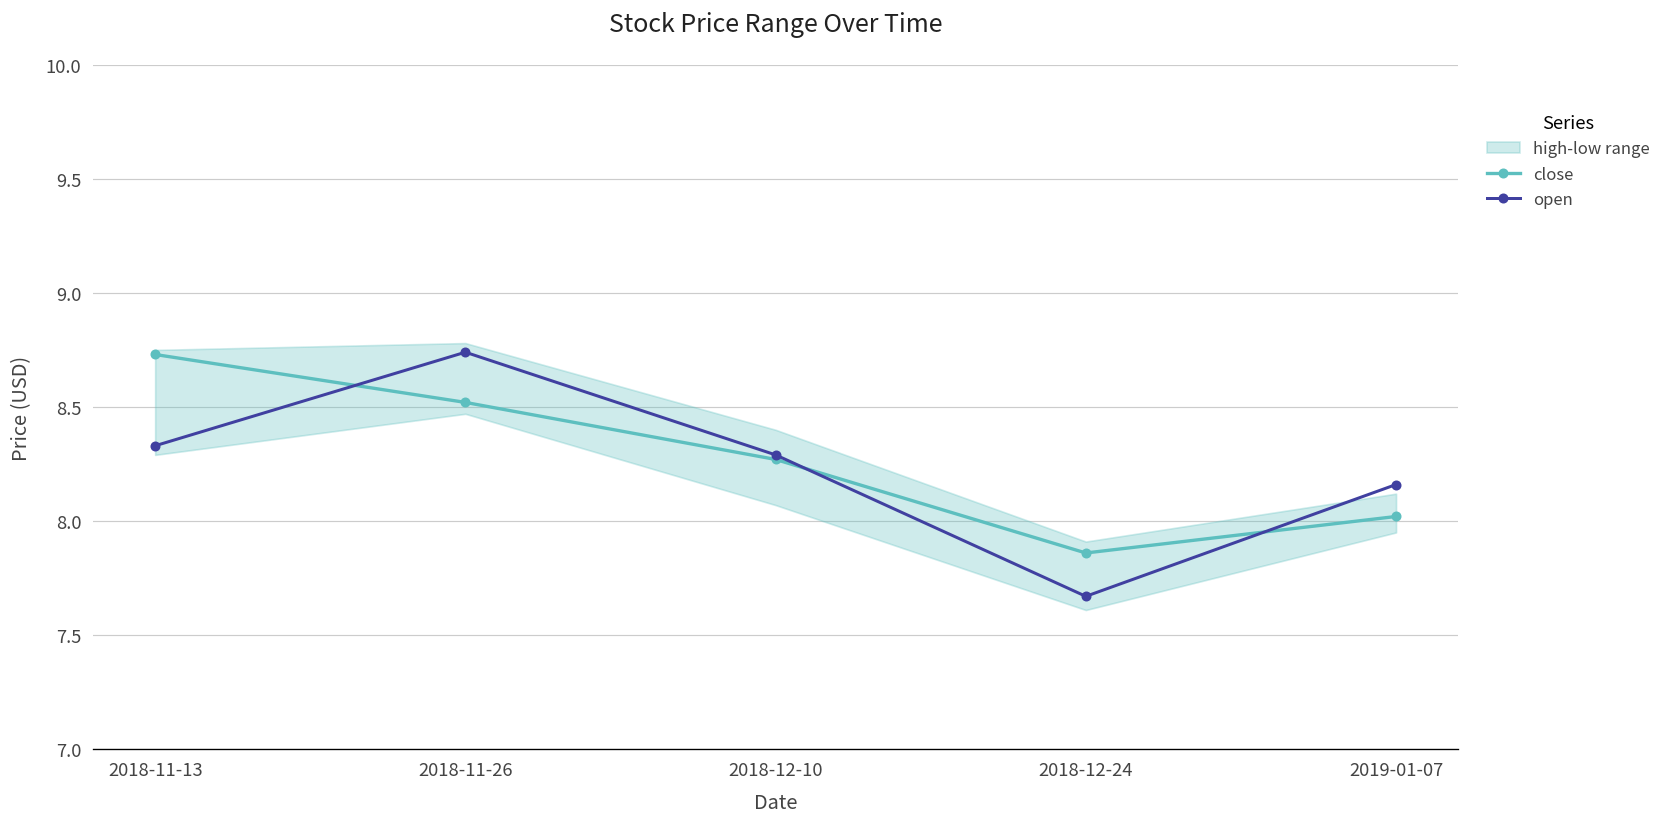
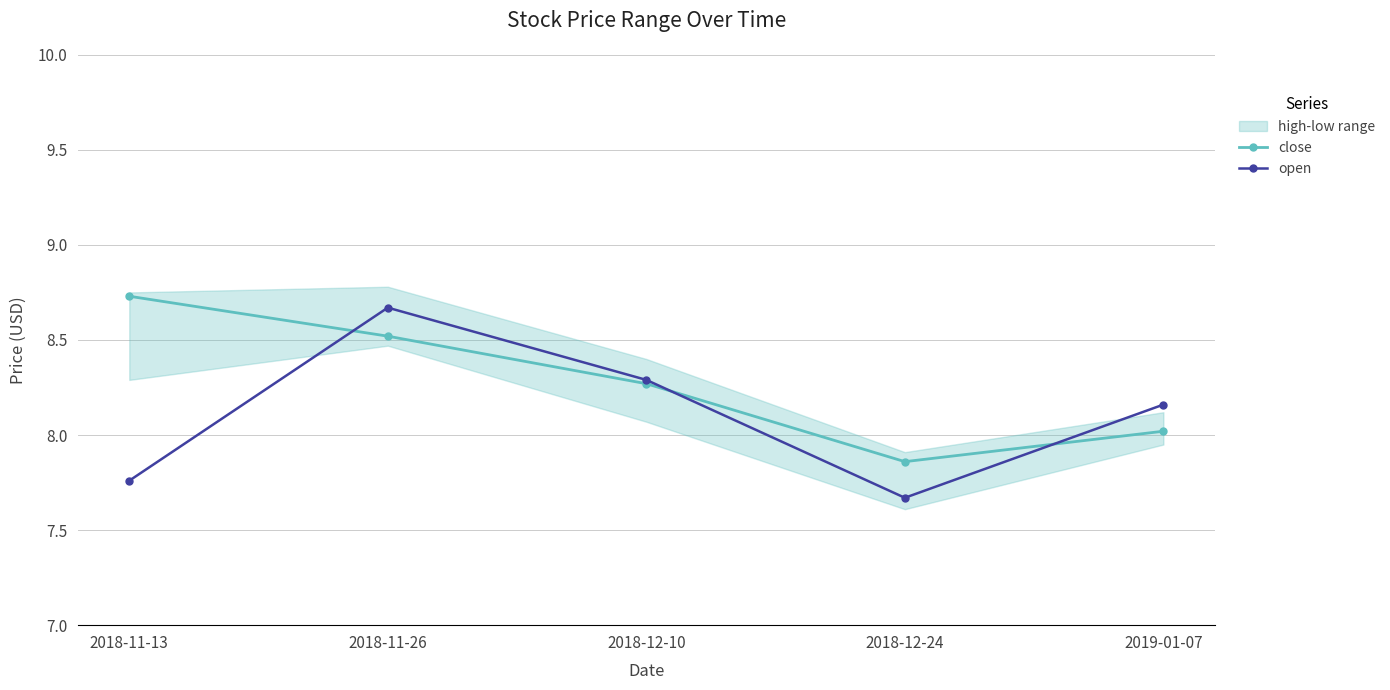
  {
    "open": {
-     "2018-11-13": 8.33,
-     "2018-11-26": 8.74,
+     "2018-11-13": 7.76,
+     "2018-11-26": 8.67,
      "2018-12-10": 8.29,
      "2018-12-24": 7.67,
      "2019-01-07": 8.16
    }
  }
